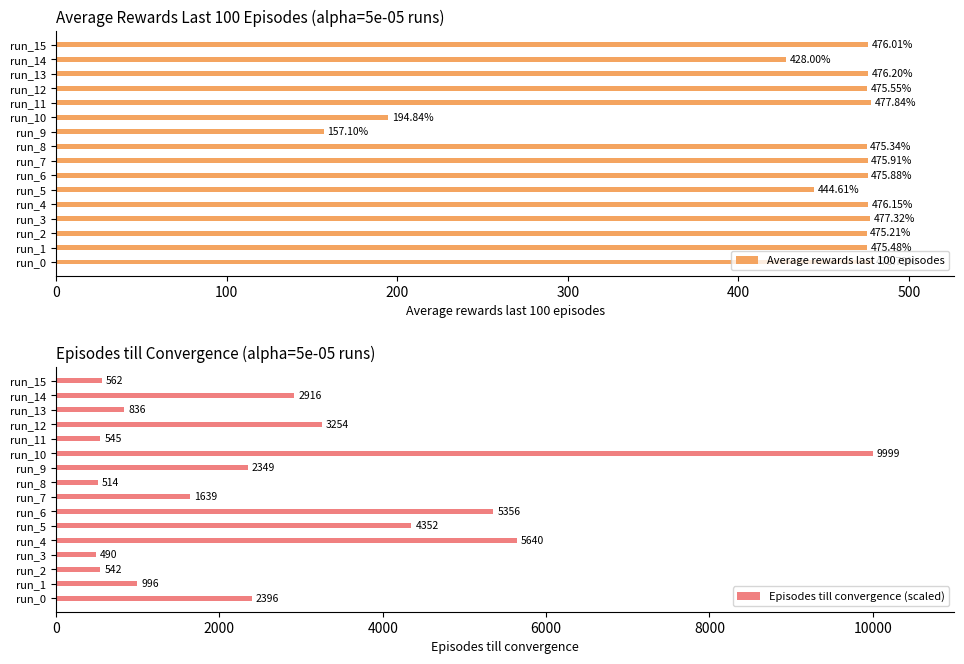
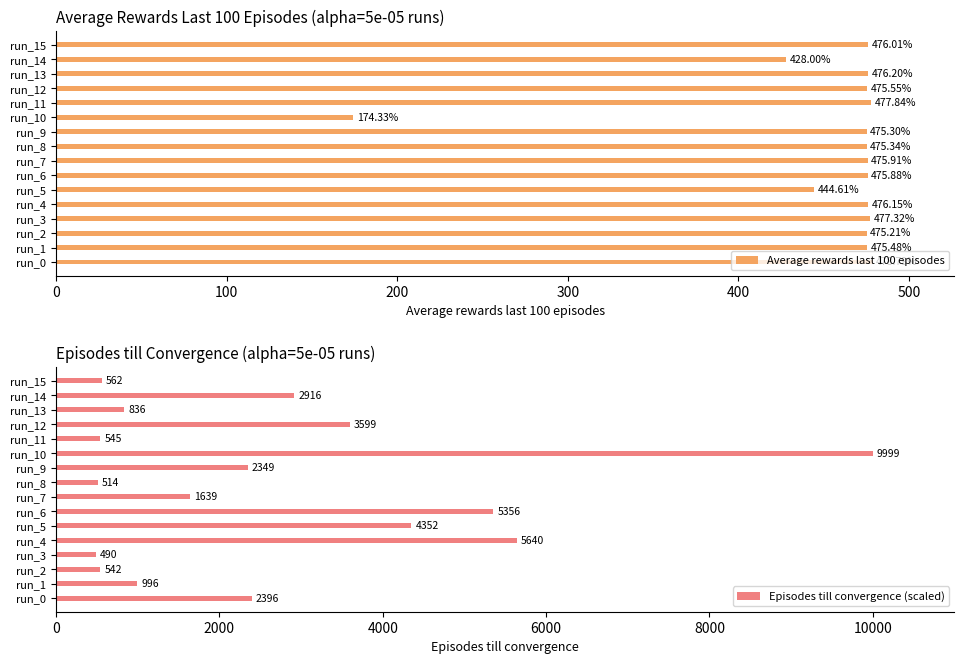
  {
    "Average Rewards Last 100 Episodes (alpha=5e-05 runs)": {
      "run_15": "476.01%",
      "run_14": "428.00%",
      "run_13": "476.20%",
      "run_12": "475.55%",
      "run_11": "477.84%",
-     "run_10": "194.84%",
-     "run_9": "157.10%",
+     "run_10": "174.33%",
+     "run_9": "475.30%",
      "run_8": "475.34%",
      "run_7": "475.91%",
      "run_6": "475.88%",
      "run_5": "444.61%",
      "run_4": "476.15%",
      "run_3": "477.32%",
      "run_2": "475.21%"
    },
    "Episodes till Convergence (alpha=5e-05 runs)": {
      "run_15": "562",
      "run_14": "2916",
      "run_13": "836",
-     "run_12": "3254",
+     "run_12": "3599",
      "run_11": "545",
      "run_10": "9999",
      "run_9": "2349",
      "run_8": "514",
      "run_7": "1639",
      "run_6": "5356",
      "run_5": "4352",
      "run_4": "5640",
      "run_3": "490",
      "run_2": "542",
      "run_1": "996",
      "run_0": "2396"
    }
  }
